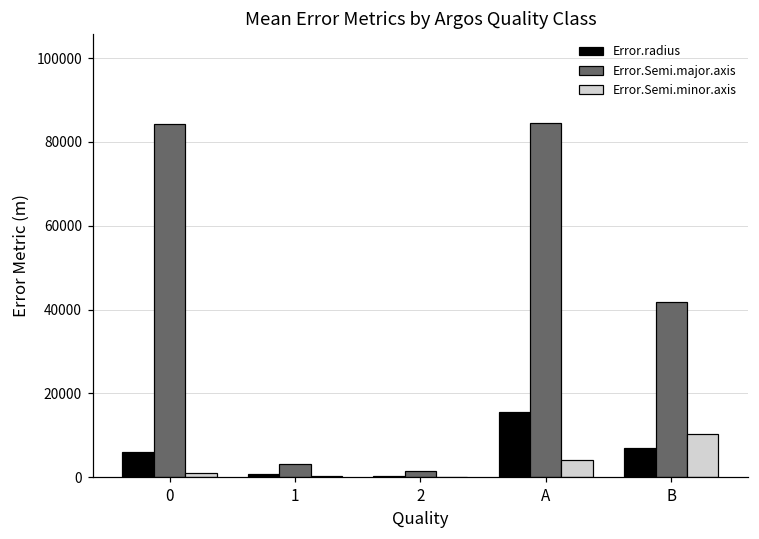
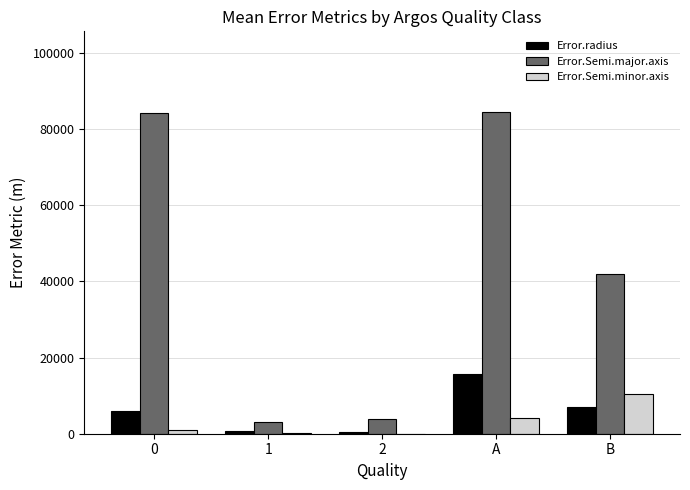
  {
    "Error.radius": {
      "0": 6000,
      "1": 1000,
      "A": 16000,
      "B": 7000
    },
    "Error.Semi.major.axis": {
      "0": 84000,
      "1": 3000,
-     "2": 1000,
+     "2": 4000,
      "A": 85000,
      "B": 42000
    },
    "Error.Semi.minor.axis": {
      "0": 1000,
      "A": 4000,
      "B": 10000
    }
  }
